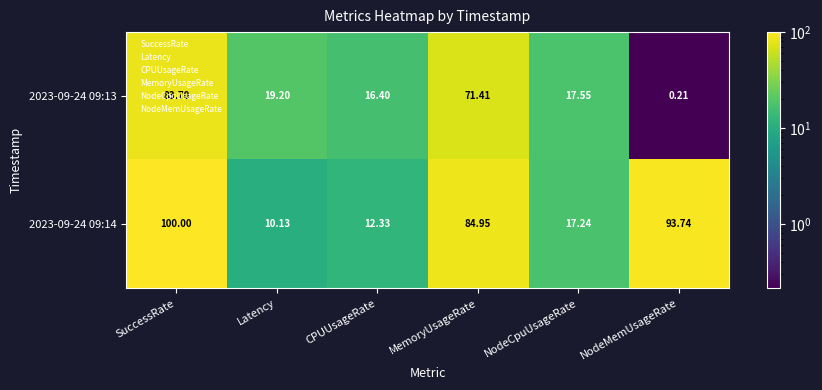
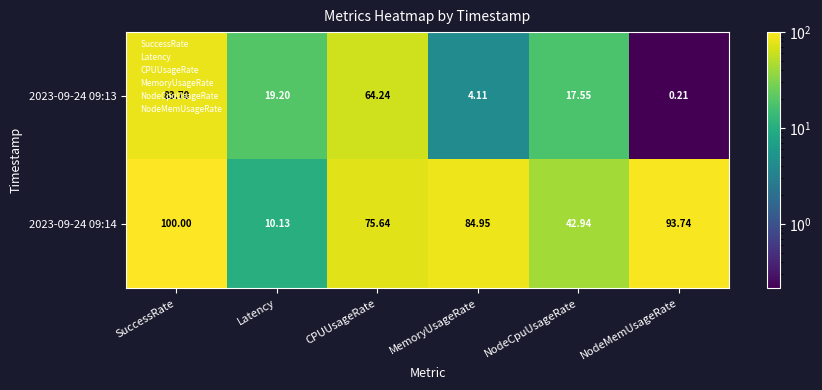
  {
    "2023-09-24 09:13": {
      "SuccessRate": 83.70,
      "Latency": 19.20,
-     "CPUUsageRate": 16.40,
-     "MemoryUsageRate": 71.41,
+     "CPUUsageRate": 64.24,
+     "MemoryUsageRate": 4.11,
      "NodeCpuUsageRate": 17.55,
      "NodeMemUsageRate": 0.21
    },
    "2023-09-24 09:14": {
      "SuccessRate": 100.00,
      "Latency": 10.13,
-     "CPUUsageRate": 12.33,
+     "CPUUsageRate": 75.64,
      "MemoryUsageRate": 84.95,
-     "NodeCpuUsageRate": 17.24,
+     "NodeCpuUsageRate": 42.94,
      "NodeMemUsageRate": 93.74
    }
  }
